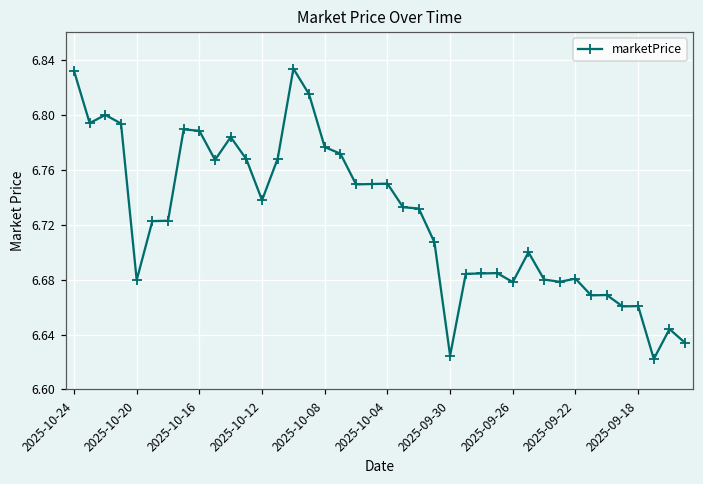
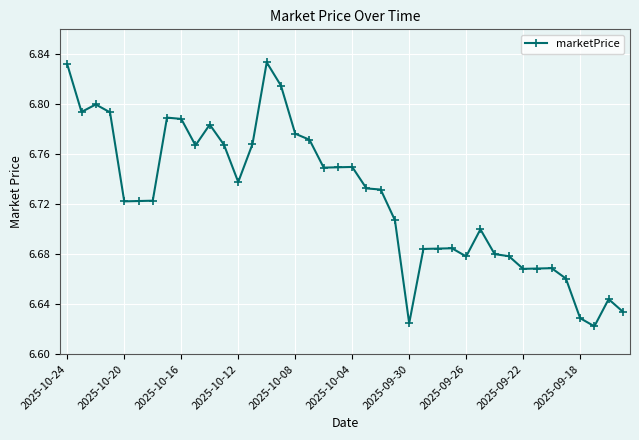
  {
    "2025-10-24": 6.832,
-   "2025-10-20": 6.680,
+   "2025-10-20": 6.722,
    "2025-10-16": 6.788,
    "2025-10-12": 6.738,
    "2025-10-08": 6.776,
    "2025-10-04": 6.750,
    "2025-09-30": 6.625,
    "2025-09-26": 6.678,
-   "2025-09-22": 6.681,
-   "2025-09-18": 6.661
+   "2025-09-22": 6.668,
+   "2025-09-18": 6.629
  }
